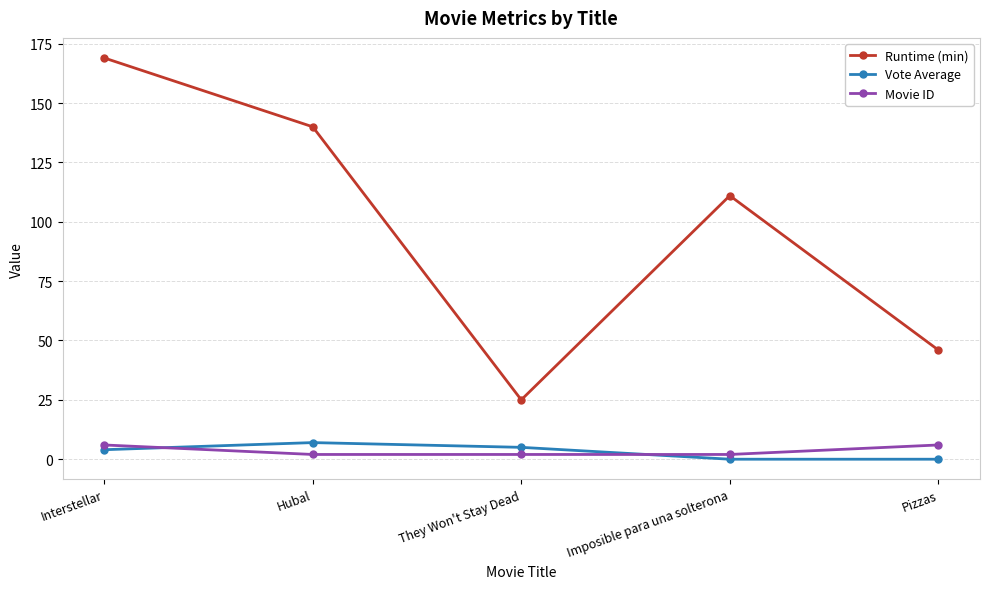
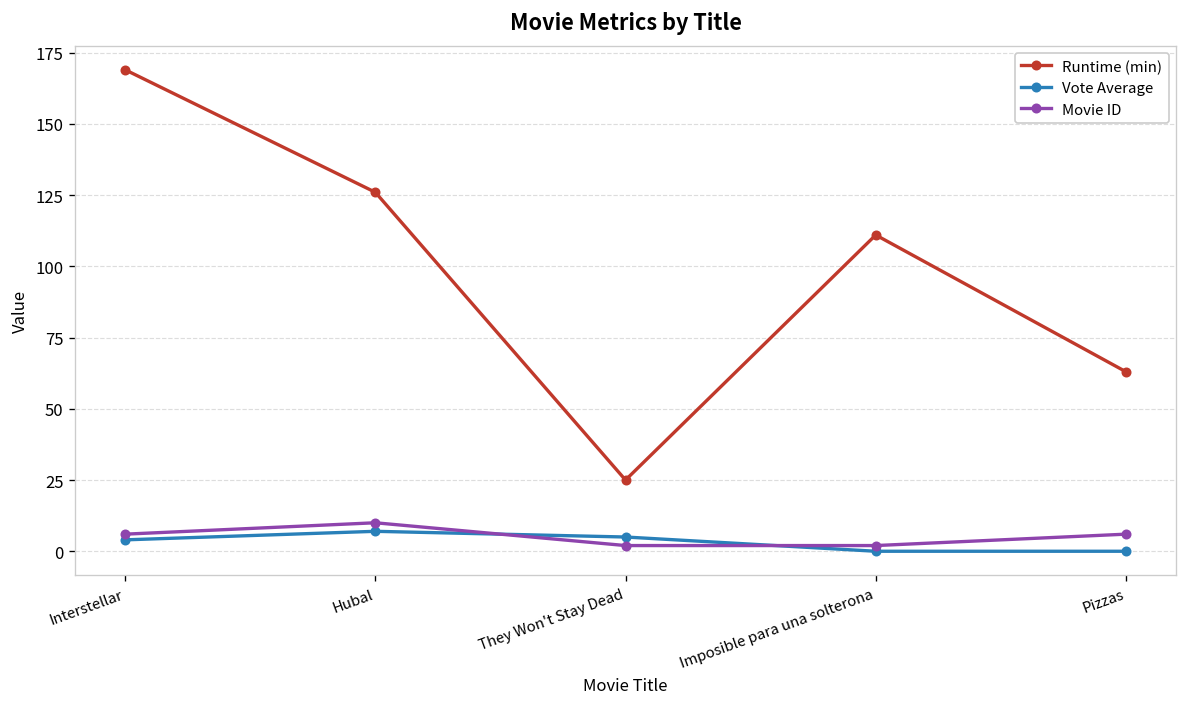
  {
    "Runtime (min)": {
      "Interstellar": 169,
-     "Hubal": 140,
+     "Hubal": 126,
      "They Won't Stay Dead": 25,
      "Imposible para una solterona": 111,
-     "Pizzas": 46
+     "Pizzas": 63
    },
    "Vote Average": {
      "Interstellar": 4,
      "Hubal": 7,
      "They Won't Stay Dead": 5,
      "Imposible para una solterona": 0,
      "Pizzas": 0
    },
    "Movie ID": {
      "Interstellar": 6,
-     "Hubal": 2,
+     "Hubal": 10,
      "They Won't Stay Dead": 2,
      "Imposible para una solterona": 2,
      "Pizzas": 6
    }
  }
